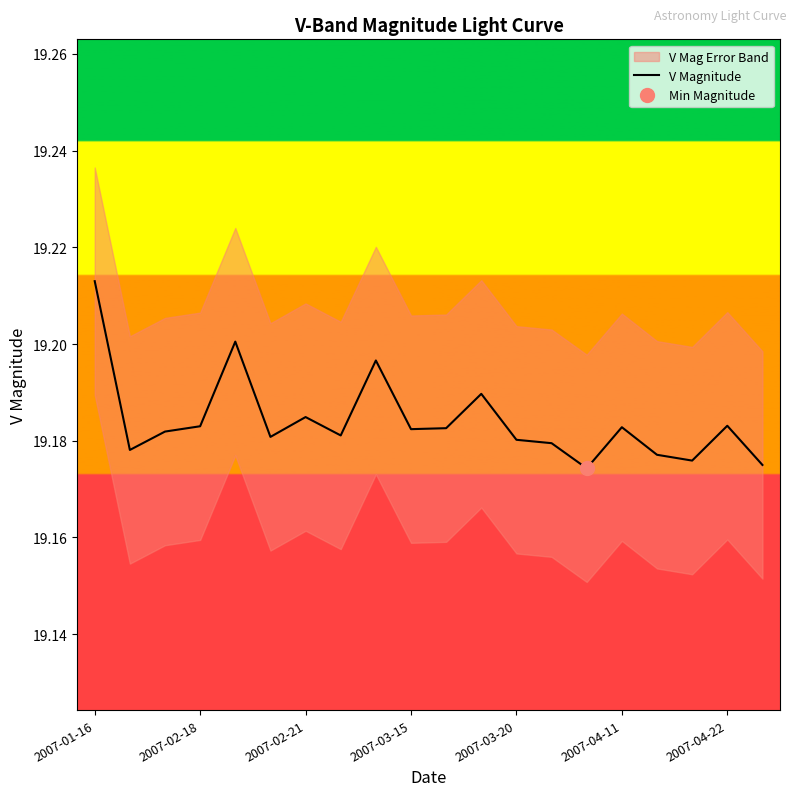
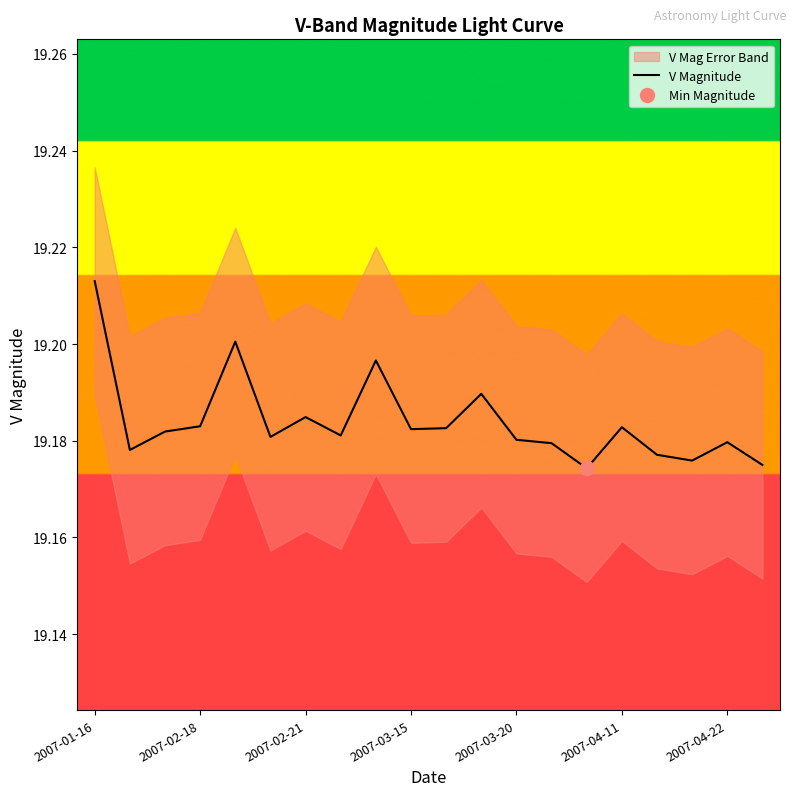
  {
    "V Magnitude": {
      "2007-01-16": 19.213,
      "2007-03-20": 19.180,
-     "2007-04-22": 19.183
+     "2007-04-22": 19.180
    }
  }
